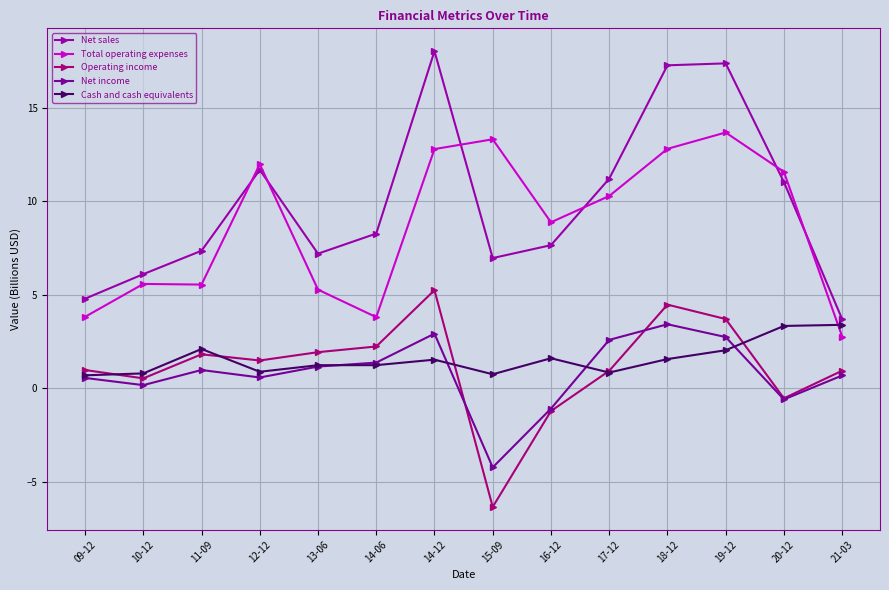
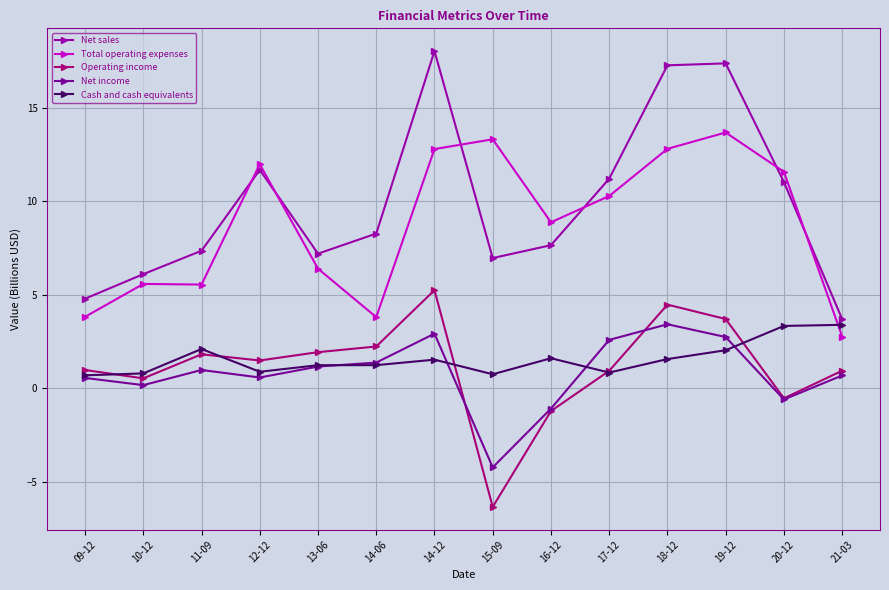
  {
    "Total operating expenses": {
      "09-12": 3.8,
      "10-12": 5.6,
      "11-09": 5.5,
      "12-12": 12.0,
-     "13-06": 5.3,
+     "13-06": 6.4,
      "14-06": 3.8,
      "14-12": 12.8,
      "15-09": 13.3,
      "16-12": 8.9,
      "17-12": 10.3,
      "18-12": 12.8,
      "19-12": 13.7,
      "20-12": 11.6,
      "21-03": 2.8
    },
    "Cash and cash equivalents": {
      "09-12": 0.7,
      "10-12": 0.8,
      "11-09": 2.1,
      "12-12": 0.9,
      "14-06": 1.2,
      "14-12": 1.5,
      "15-09": 0.7,
      "16-12": 1.6,
      "18-12": 1.6,
      "19-12": 2.0,
      "20-12": 3.3,
      "21-03": 3.4
    }
  }
